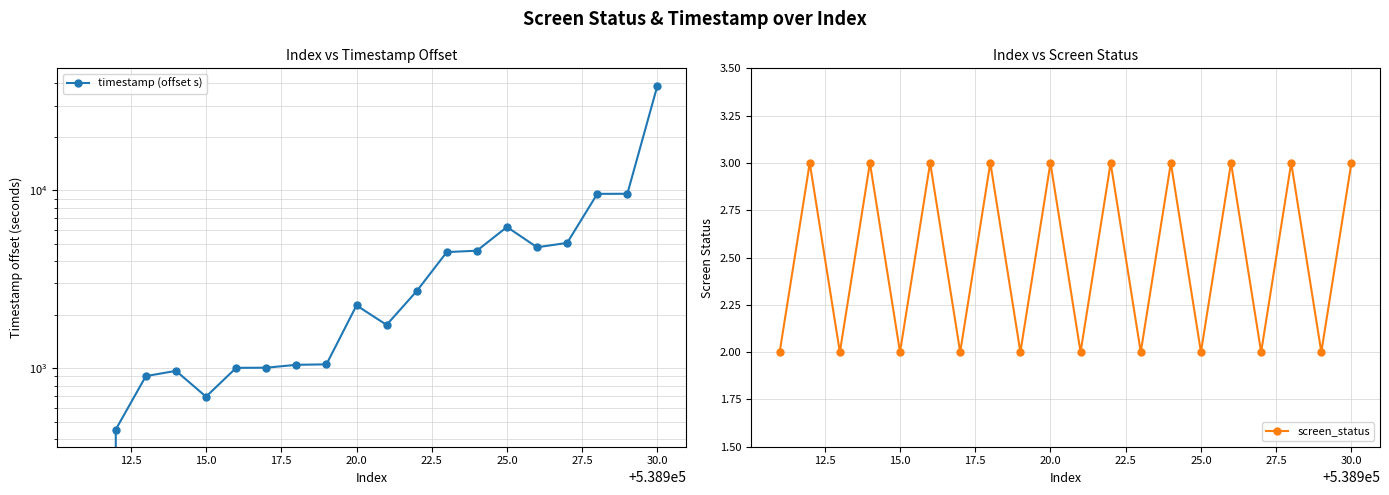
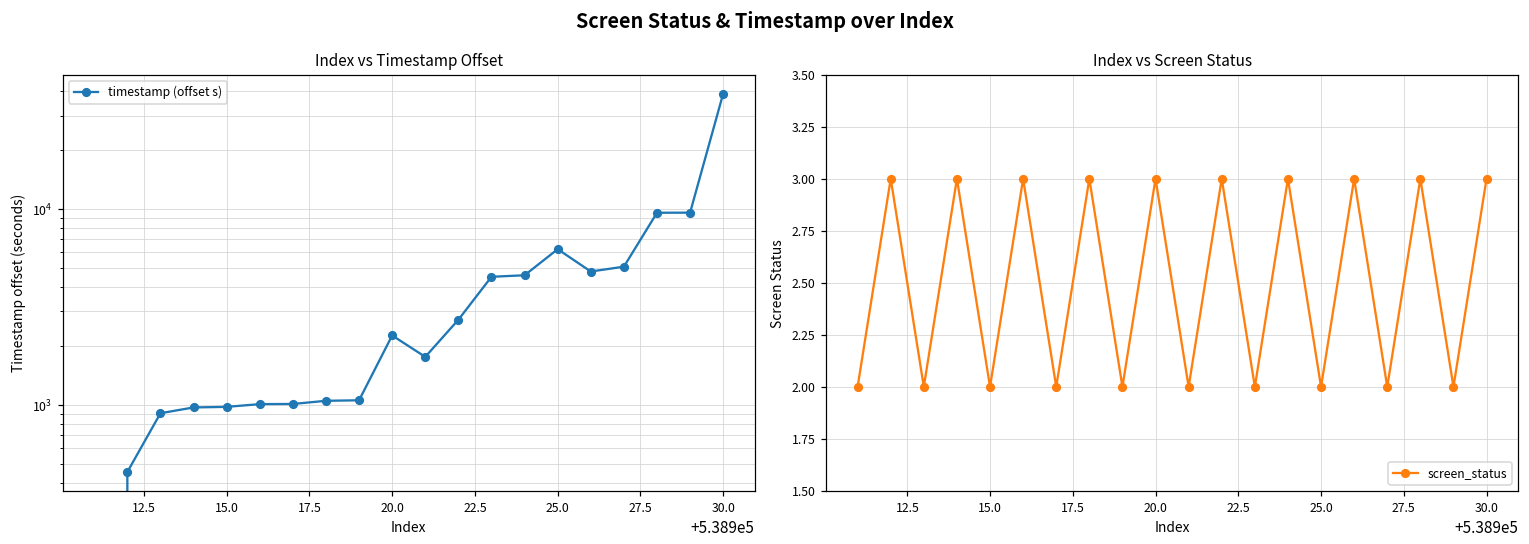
  {
    "Index vs Timestamp Offset": {
-     "15.0": 690,
+     "15.0": 1000,
      "20.0": 2300,
      "25.0": 6200,
      "30.0": 39000
    },
    "Index vs Screen Status": {
      "15.0": 2.00,
      "20.0": 3.00,
      "25.0": 2.00,
      "30.0": 3.00
    }
  }
